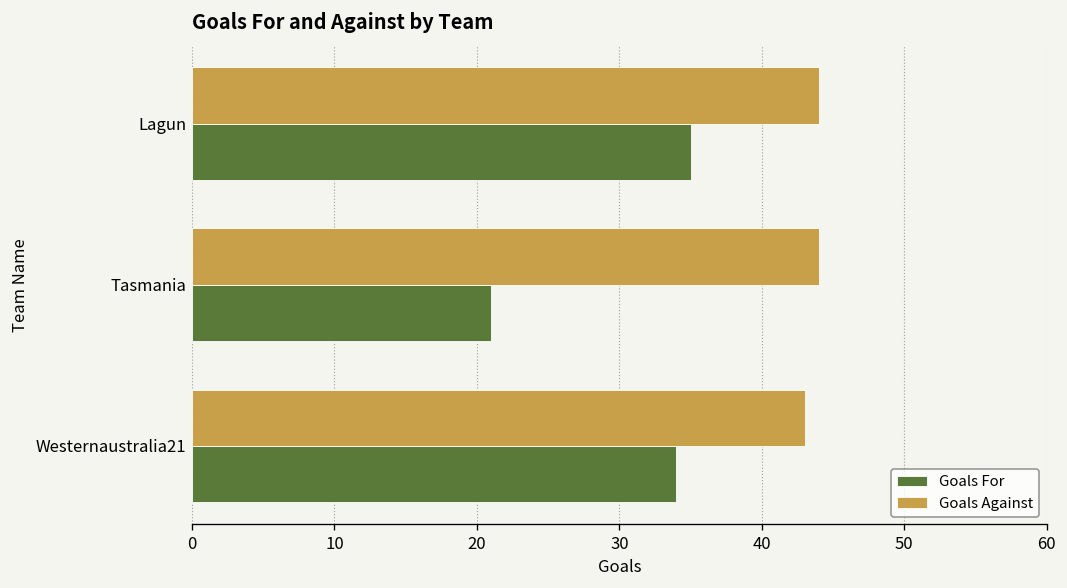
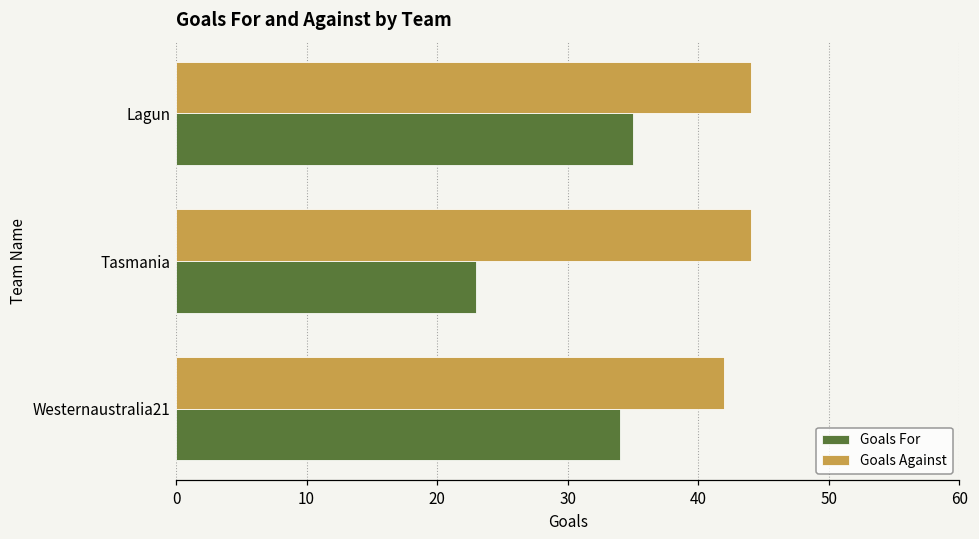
  {
    "Goals For": {
      "Lagun": 35,
-     "Tasmania": 21,
+     "Tasmania": 23,
      "Westernaustralia21": 34
    },
    "Goals Against": {
      "Lagun": 44,
      "Tasmania": 44,
-     "Westernaustralia21": 43
+     "Westernaustralia21": 42
    }
  }
